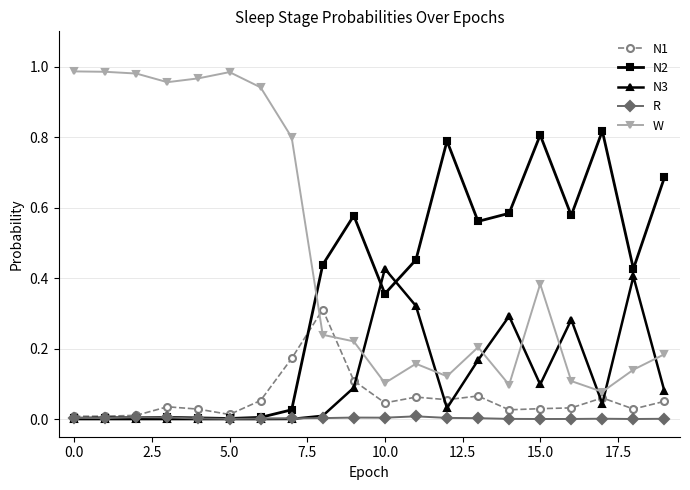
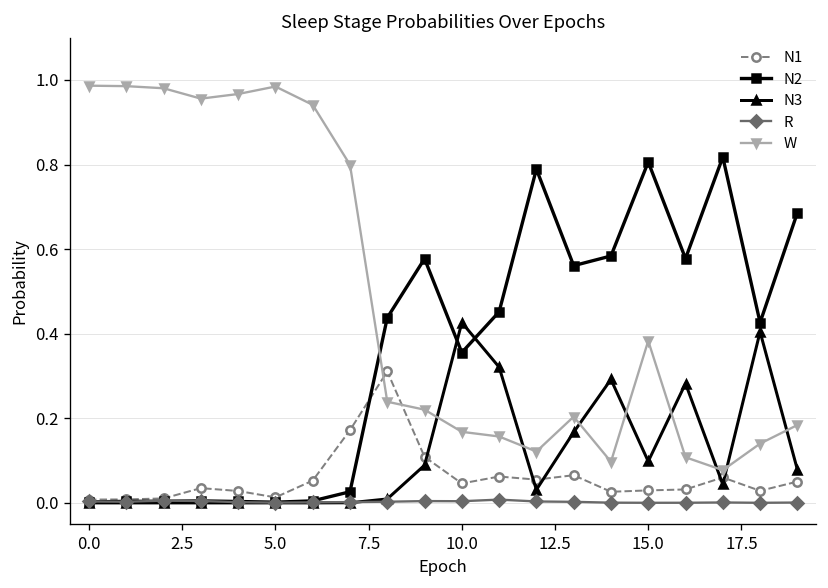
  {
    "W": {
      "0.0": 0.99,
      "5.0": 0.98,
-     "10.0": 0.10,
+     "10.0": 0.17,
      "15.0": 0.38
    }
  }
